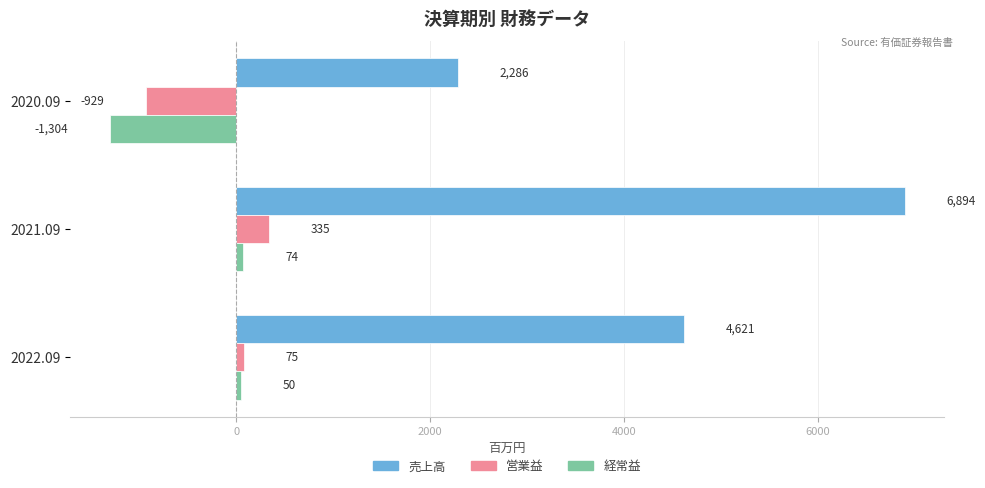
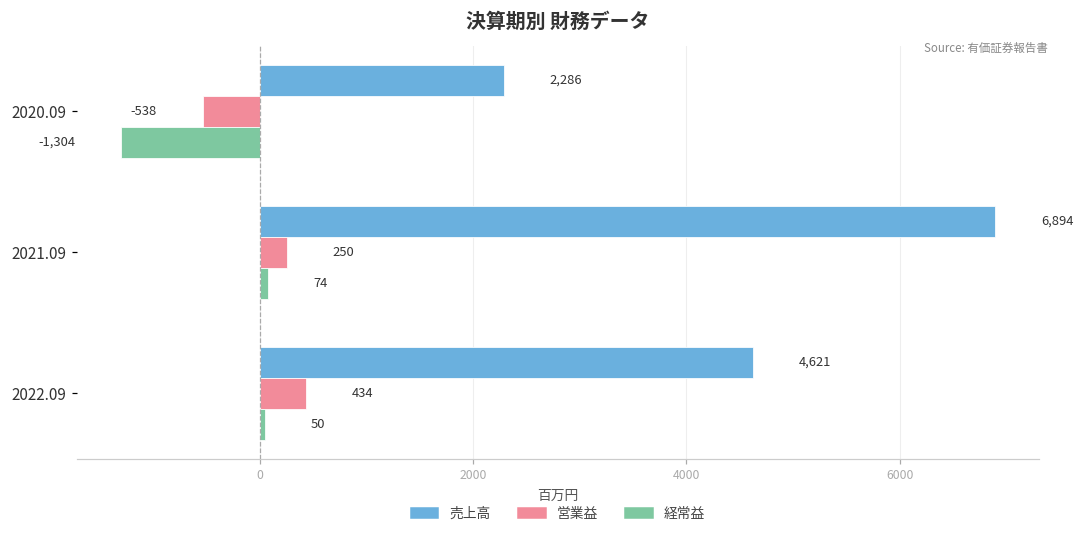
  {
    "売上高": {
      "2020.09": 2300,
      "2021.09": 6900,
      "2022.09": 4600
    },
    "営業益": {
-     "2020.09": -929,
-     "2021.09": 335,
-     "2022.09": 75
+     "2020.09": -538,
+     "2021.09": 250,
+     "2022.09": 434
    },
    "経常益": {
      "2021.09": 100,
      "2022.09": 100
    }
  }
